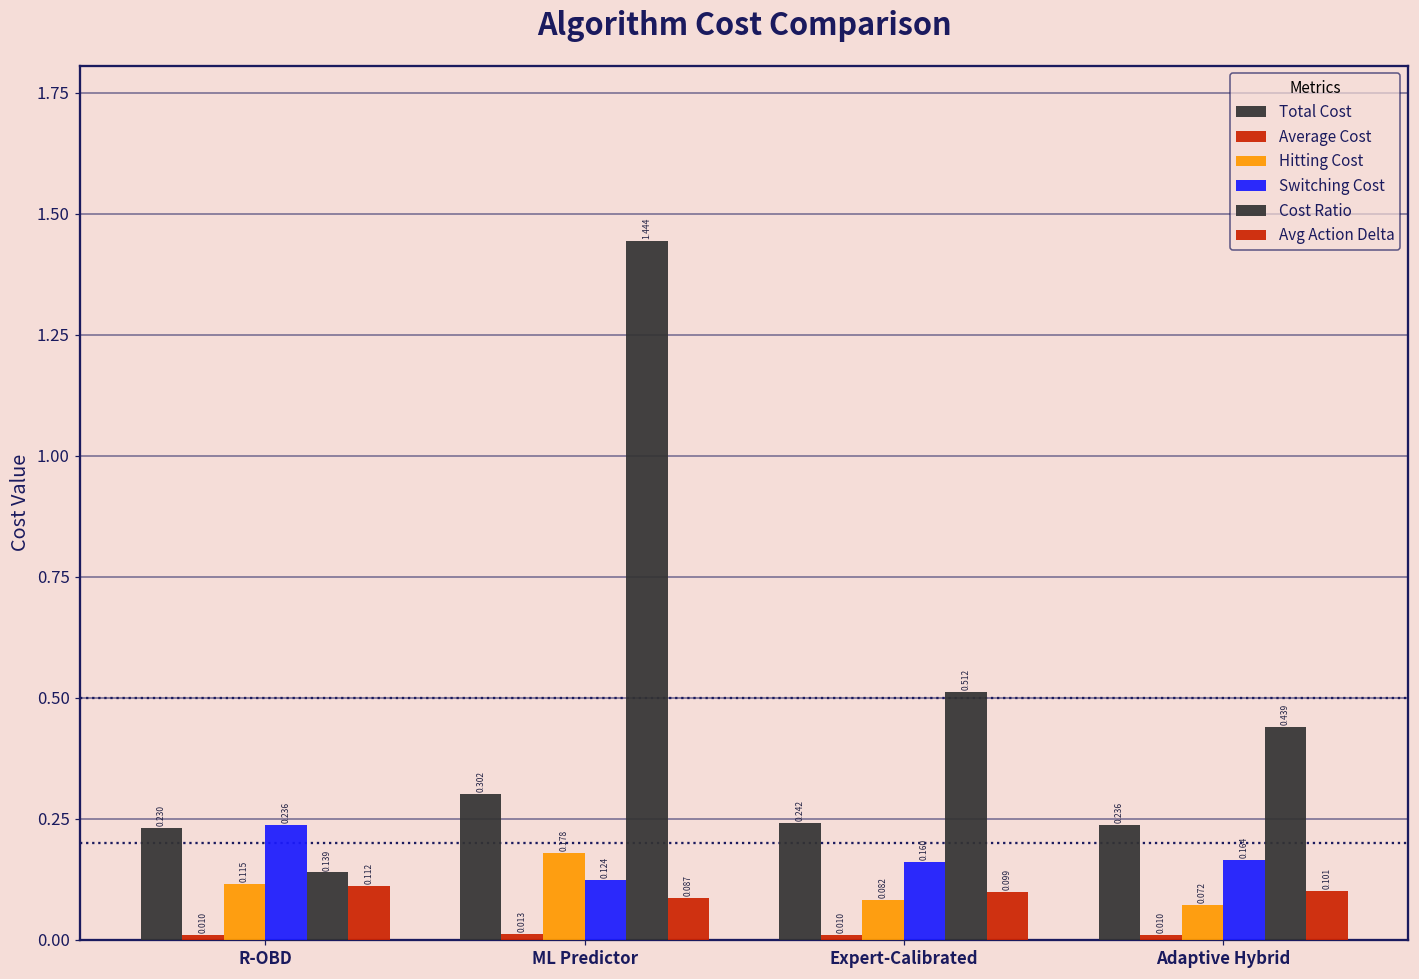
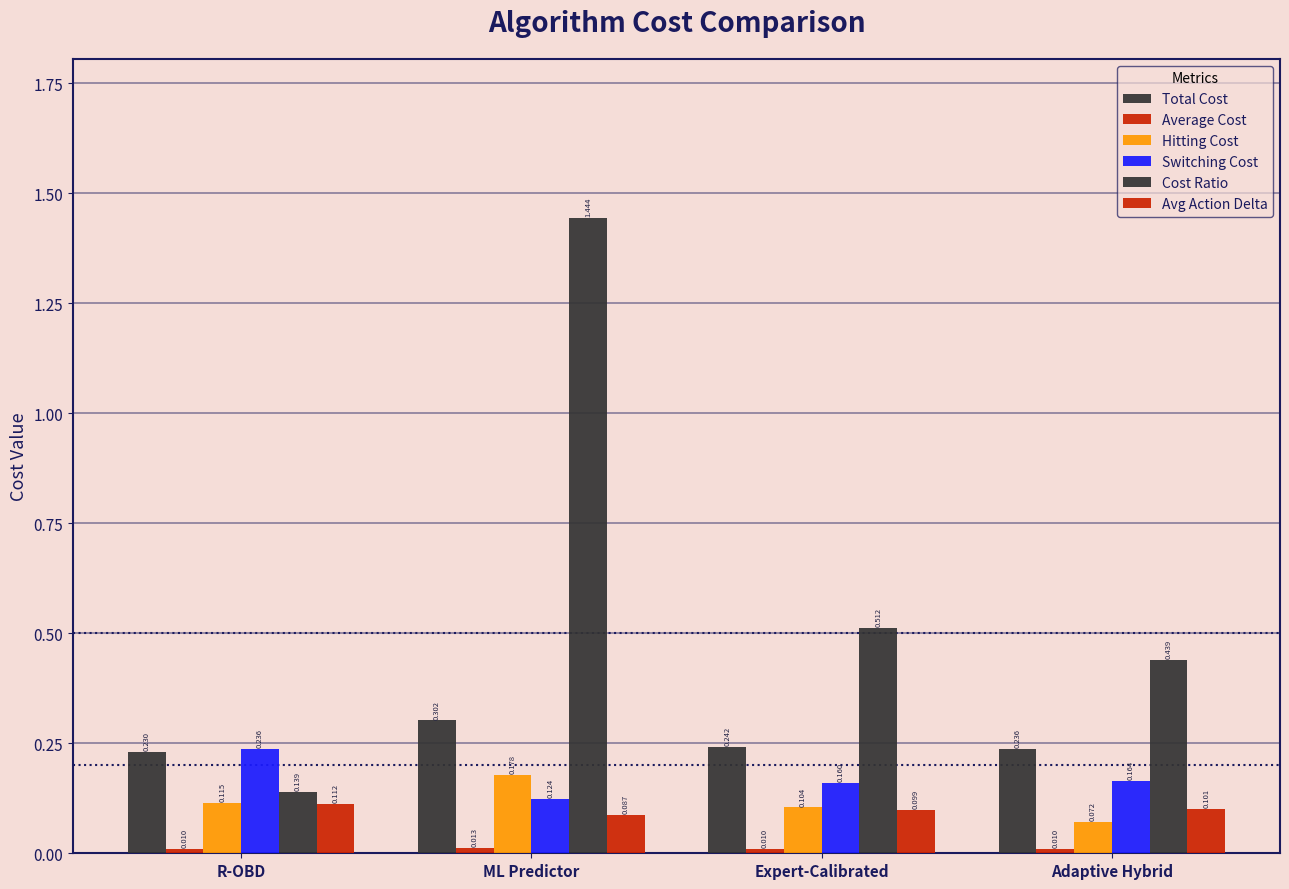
  {
    "Hitting Cost": {
      "R-OBD": 0.115,
      "ML Predictor": 0.178,
-     "Expert-Calibrated": 0.082,
+     "Expert-Calibrated": 0.104,
      "Adaptive Hybrid": 0.072
    },
    "Switching Cost": {
      "R-OBD": 0.236,
      "ML Predictor": 0.124,
      "Expert-Calibrated": 0.160,
      "Adaptive Hybrid": 0.164
    }
  }
